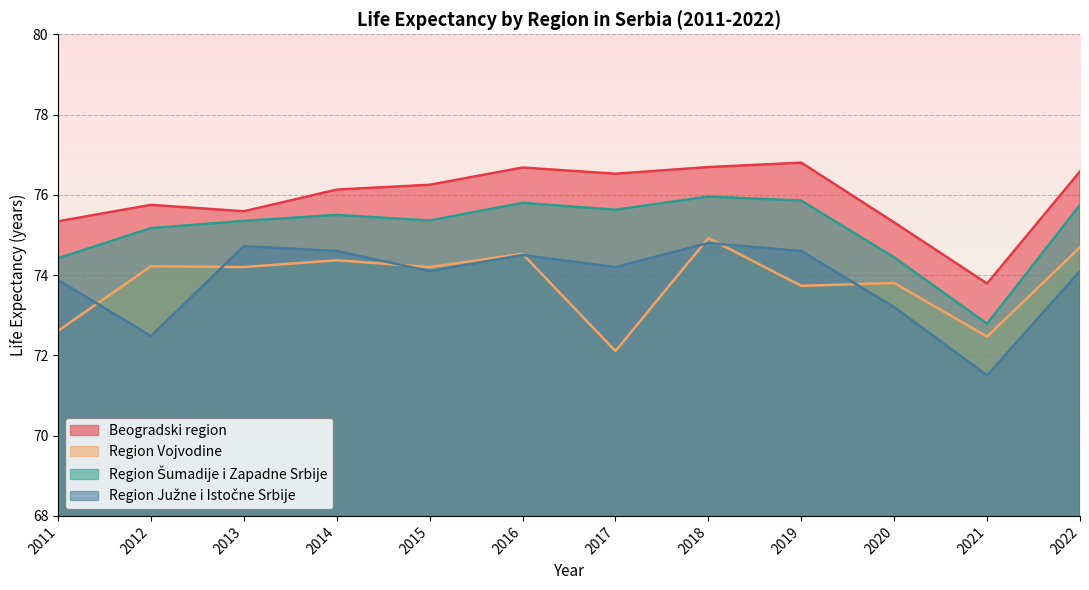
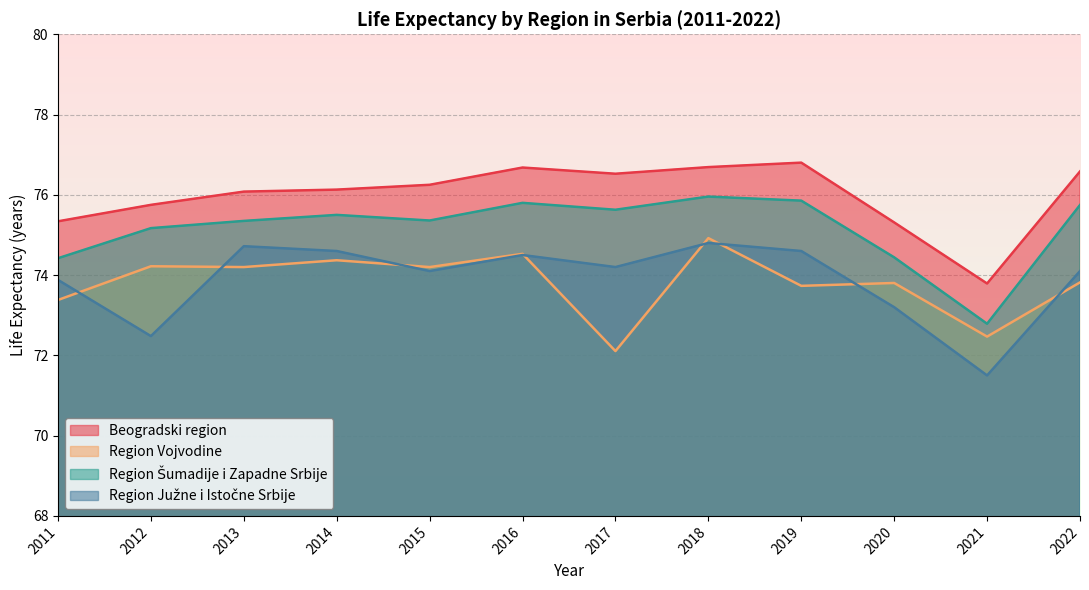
  {
    "Beogradski region": {
      "2011": 75.3,
      "2012": 75.8,
-     "2013": 75.6,
+     "2013": 76.1,
      "2014": 76.1,
      "2015": 76.3,
      "2016": 76.7,
      "2017": 76.5,
      "2018": 76.7,
      "2019": 76.8,
      "2020": 75.3,
      "2021": 73.8,
      "2022": 76.6
    },
    "Region Vojvodine": {
-     "2011": 72.6,
+     "2011": 73.4,
      "2012": 74.2,
      "2013": 74.2,
      "2014": 74.4,
      "2015": 74.2,
      "2017": 72.1,
      "2018": 74.9,
      "2019": 73.7,
      "2020": 73.8,
      "2021": 72.5,
-     "2022": 74.7
+     "2022": 73.8
    }
  }
